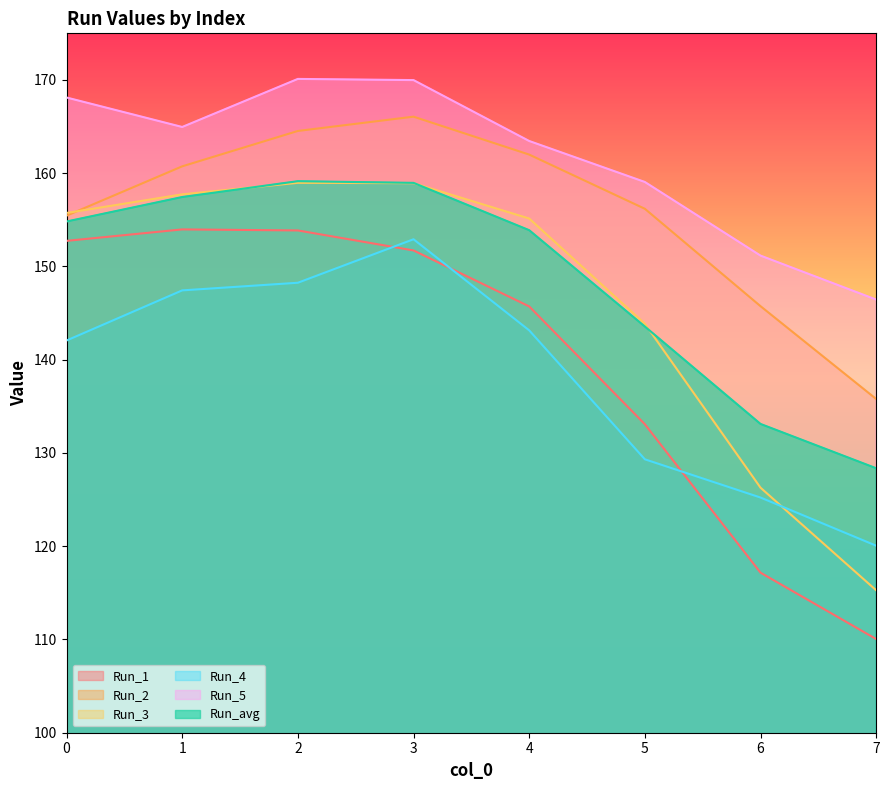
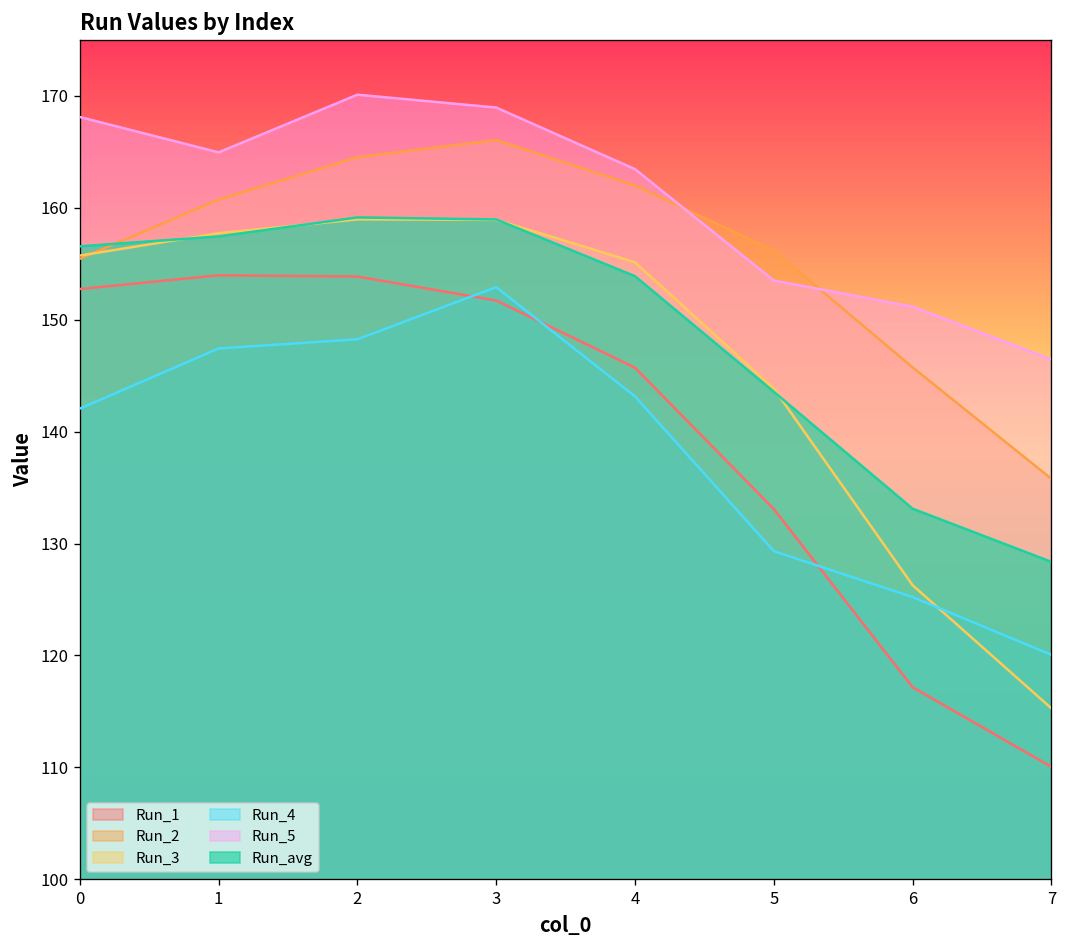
  {
    "Run_4": {
      "0": 142,
      "1": 147,
      "2": 148,
      "3": 153,
      "4": 143,
      "5": 129,
      "6": 125,
      "7": 120
    },
    "Run_5": {
      "0": 168,
      "1": 165,
      "2": 170,
-     "3": 170,
+     "3": 169,
      "4": 163,
-     "5": 159,
+     "5": 154,
      "6": 151,
      "7": 146
    },
    "Run_avg": {
-     "0": 155,
+     "0": 157,
      "1": 157,
      "4": 154,
      "5": 144,
      "6": 133,
      "7": 128
    }
  }
